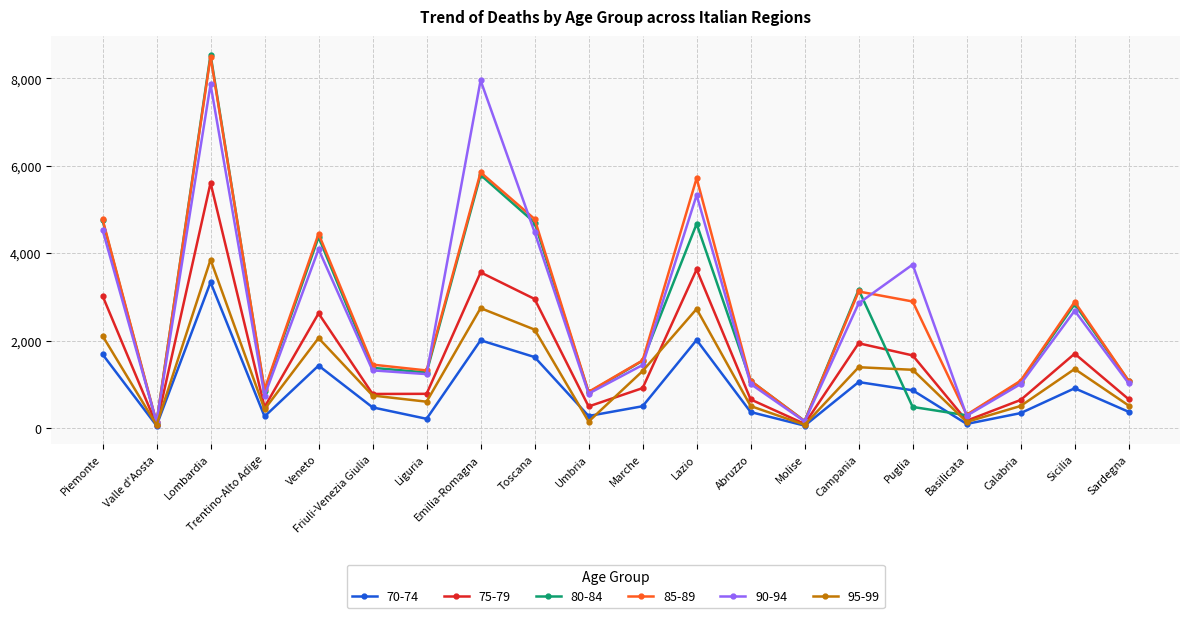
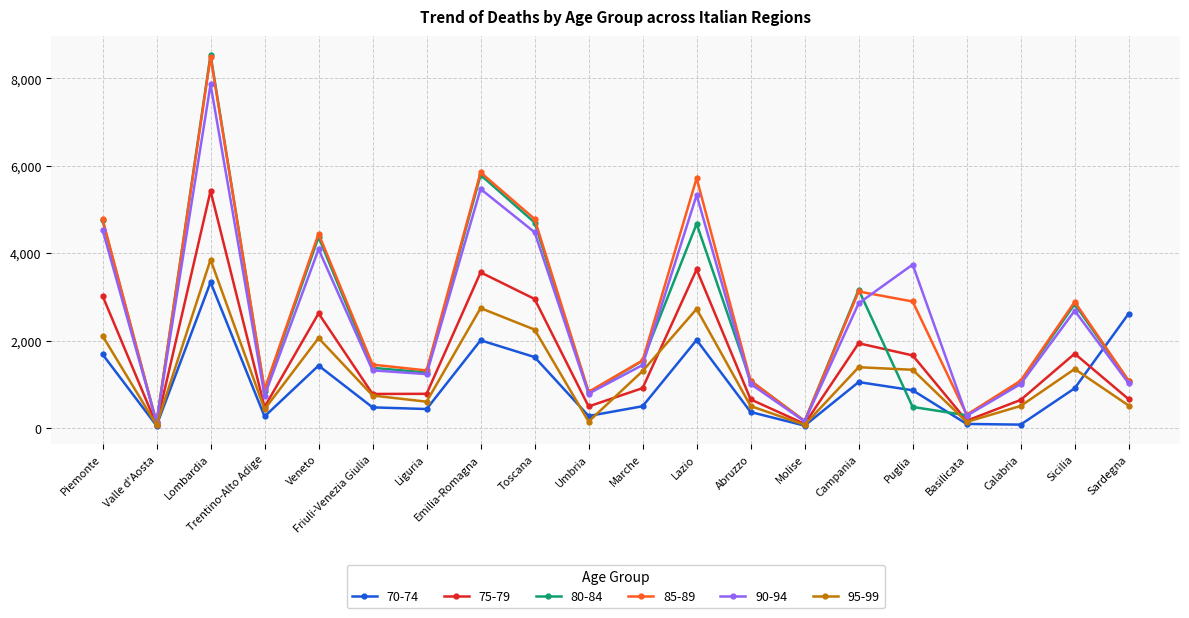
  {
    "70-74": {
      "Piemonte": "1,700",
      "Lombardia": "3,300",
      "Trentino-Alto Adige": "300",
      "Veneto": "1,400",
      "Friuli-Venezia Giulia": "500",
-     "Liguria": "200",
+     "Liguria": "400",
      "Emilia-Romagna": "2,000",
      "Toscana": "1,600",
      "Umbria": "300",
      "Marche": "500",
      "Lazio": "2,000",
      "Abruzzo": "400",
      "Campania": "1,100",
      "Puglia": "900",
-     "Calabria": "300",
+     "Calabria": "100",
      "Sicilia": "900",
-     "Sardegna": "400"
+     "Sardegna": "2,600"
    },
    "75-79": {
      "Piemonte": "3,000",
-     "Lombardia": "5,600",
+     "Lombardia": "5,400",
      "Veneto": "2,600",
      "Liguria": "800",
      "Emilia-Romagna": "3,600",
      "Toscana": "3,000",
      "Umbria": "500",
      "Marche": "900",
      "Lazio": "3,600",
      "Abruzzo": "700",
      "Campania": "1,900",
      "Puglia": "1,700",
      "Calabria": "600",
      "Sicilia": "1,700",
      "Sardegna": "700"
    },
    "80-84": {
      "Veneto": "4,400",
      "Toscana": "4,700",
      "Lazio": "4,700",
      "Puglia": "500"
    },
    "85-89": {
      "Veneto": "4,400",
      "Friuli-Venezia Giulia": "1,400",
      "Toscana": "4,800",
      "Lazio": "5,700",
      "Puglia": "2,900"
    },
    "90-94": {
      "Piemonte": "4,500",
      "Lombardia": "7,900",
      "Trentino-Alto Adige": "700",
      "Veneto": "4,100",
-     "Emilia-Romagna": "8,000",
+     "Emilia-Romagna": "5,500",
      "Toscana": "4,500",
      "Marche": "1,400",
      "Lazio": "5,300",
      "Abruzzo": "1,000",
      "Campania": "2,900",
      "Puglia": "3,700",
      "Sicilia": "2,700"
    },
    "95-99": {
      "Piemonte": "2,100",
      "Lombardia": "3,900",
      "Veneto": "2,100",
      "Liguria": "600",
      "Emilia-Romagna": "2,700",
      "Toscana": "2,300",
      "Umbria": "100",
      "Marche": "1,300",
      "Lazio": "2,700",
      "Abruzzo": "500",
      "Campania": "1,400",
      "Puglia": "1,300",
      "Calabria": "500",
      "Sicilia": "1,400",
      "Sardegna": "500"
    }
  }
